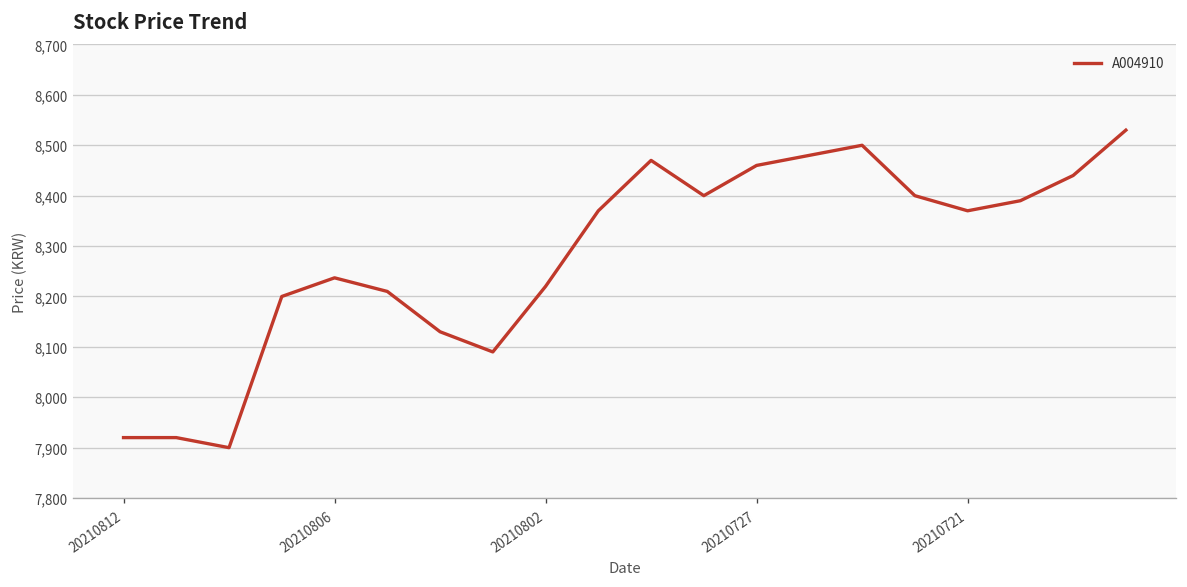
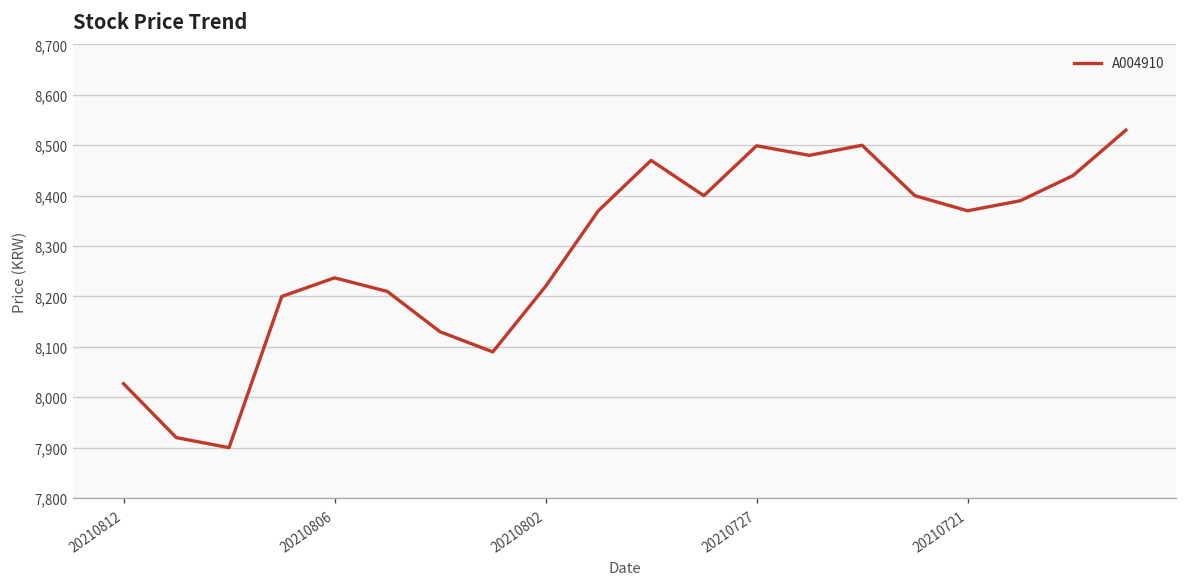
  {
-   "20210812": "7,920",
+   "20210812": "8,030",
    "20210806": "8,240",
    "20210802": "8,220",
-   "20210727": "8,460",
+   "20210727": "8,500",
    "20210721": "8,370"
  }
